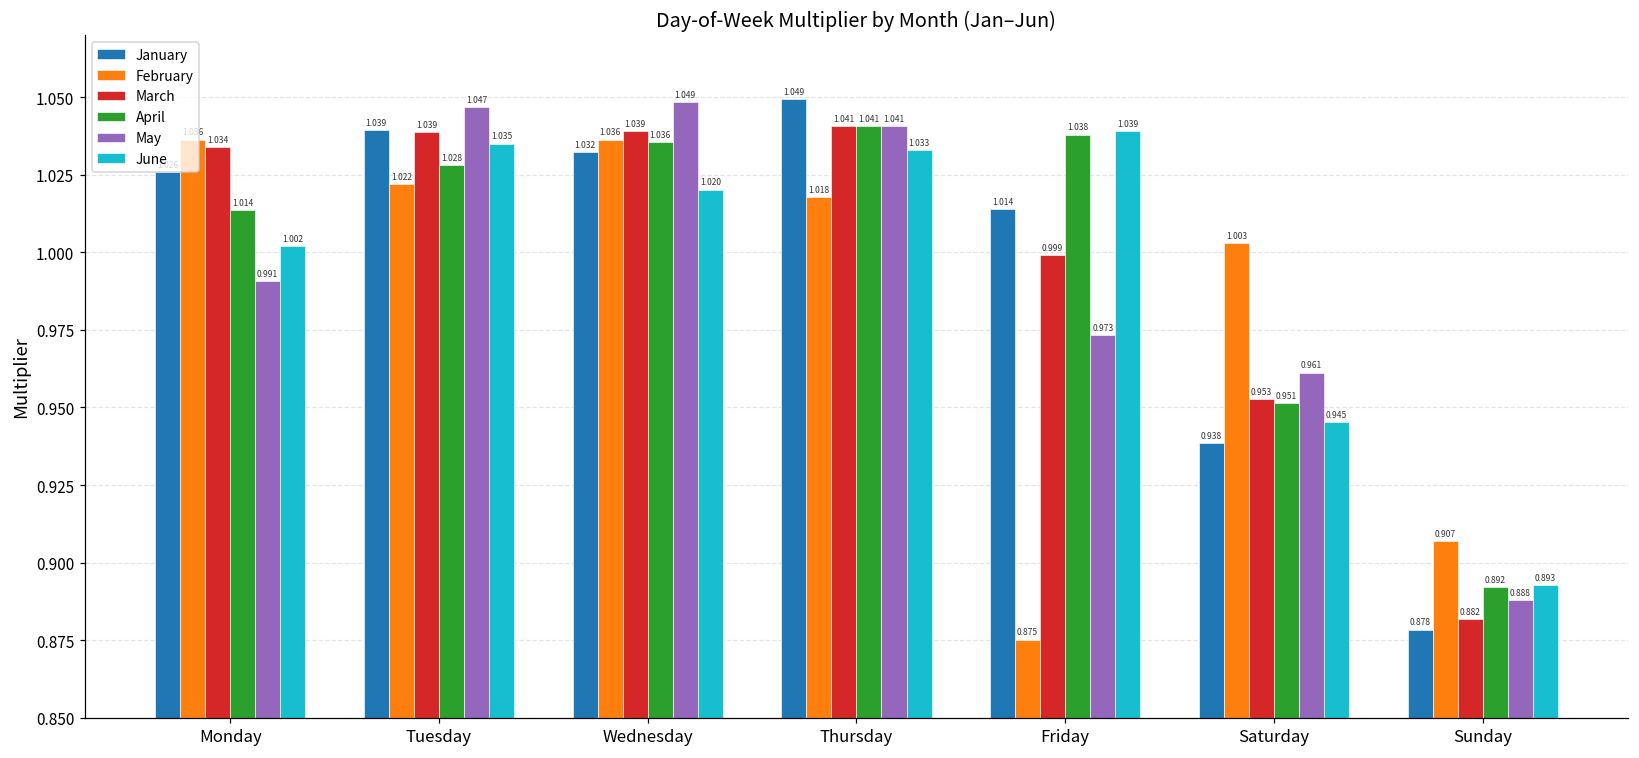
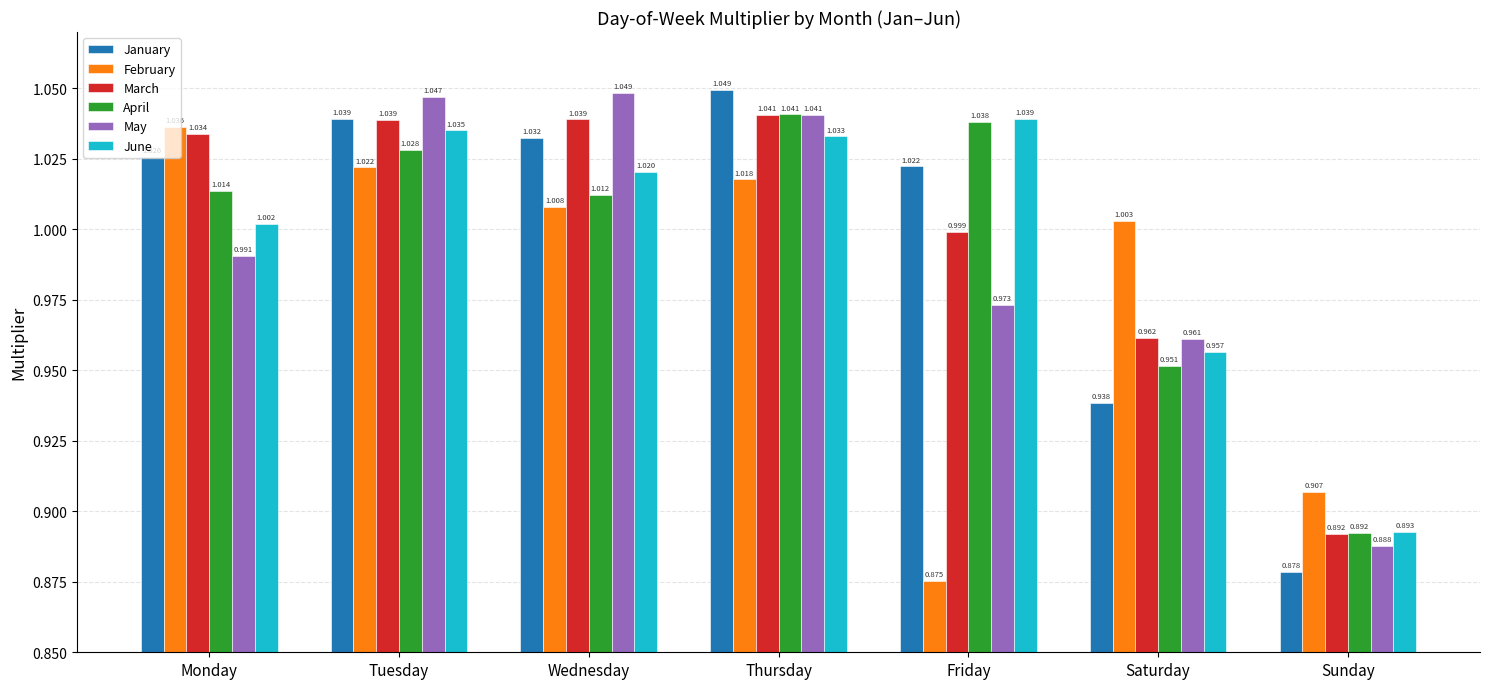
  {
    "January": {
      "Tuesday": 1.039,
      "Wednesday": 1.032,
      "Thursday": 1.049,
-     "Friday": 1.014,
+     "Friday": 1.022,
      "Saturday": 0.938,
      "Sunday": 0.878
    },
    "February": {
      "Tuesday": 1.022,
-     "Wednesday": 1.036,
+     "Wednesday": 1.008,
      "Thursday": 1.018,
      "Friday": 0.875,
      "Saturday": 1.003,
      "Sunday": 0.907
    },
    "March": {
      "Monday": 1.034,
      "Tuesday": 1.039,
      "Wednesday": 1.039,
      "Thursday": 1.041,
      "Friday": 0.999,
-     "Saturday": 0.953,
-     "Sunday": 0.882
+     "Saturday": 0.962,
+     "Sunday": 0.892
    },
    "April": {
      "Monday": 1.014,
      "Tuesday": 1.028,
-     "Wednesday": 1.036,
+     "Wednesday": 1.012,
      "Thursday": 1.041,
      "Friday": 1.038,
      "Saturday": 0.951,
      "Sunday": 0.892
    },
    "May": {
      "Monday": 0.991,
      "Tuesday": 1.047,
      "Wednesday": 1.049,
      "Thursday": 1.041,
      "Friday": 0.973,
      "Saturday": 0.961,
      "Sunday": 0.888
    },
    "June": {
      "Monday": 1.002,
      "Tuesday": 1.035,
      "Wednesday": 1.020,
      "Thursday": 1.033,
      "Friday": 1.039,
-     "Saturday": 0.945,
+     "Saturday": 0.957,
      "Sunday": 0.893
    }
  }
